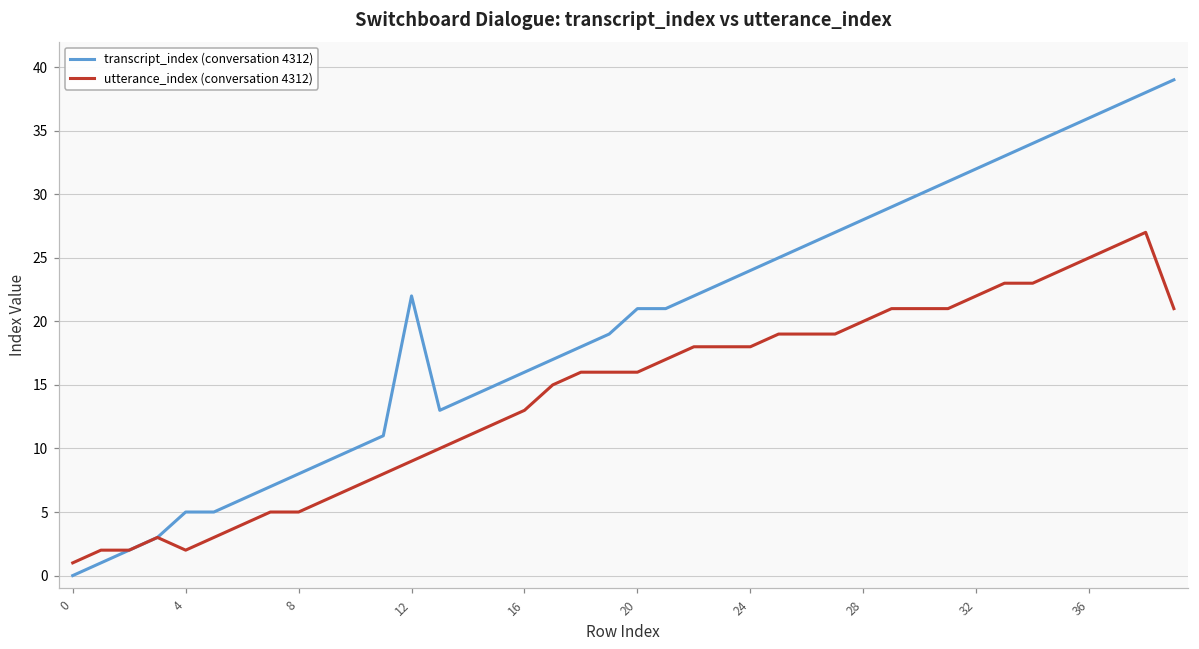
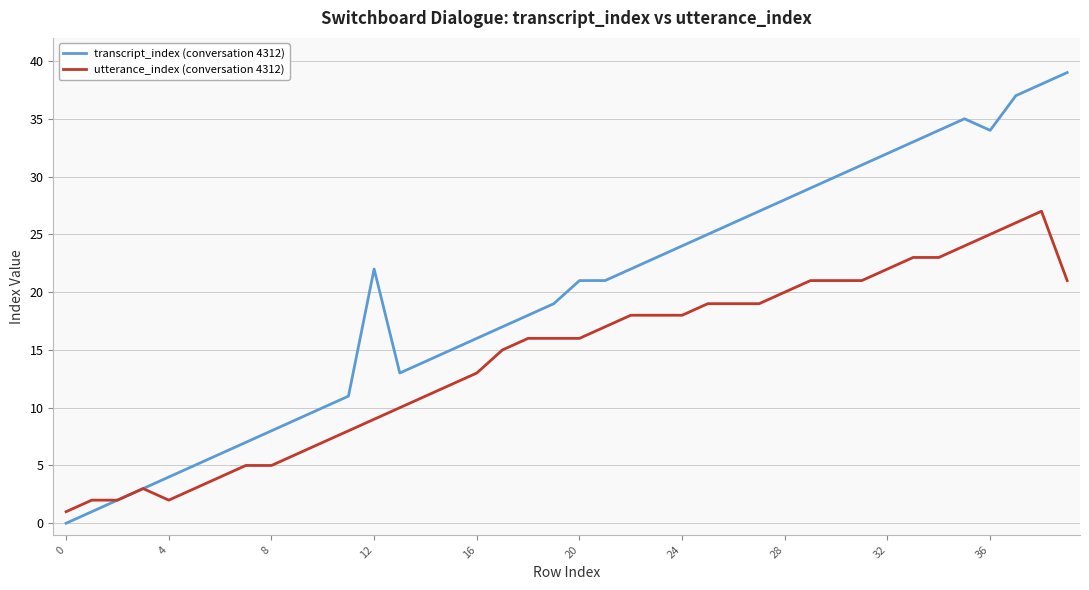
  {
    "transcript_index (conversation 4312)": {
      "0": 0,
-     "4": 5,
+     "4": 4,
      "8": 8,
      "12": 22,
      "16": 16,
      "20": 21,
      "24": 24,
      "28": 28,
      "32": 32,
-     "36": 36
+     "36": 34
    },
    "utterance_index (conversation 4312)": {
      "0": 1,
      "4": 2,
      "8": 5,
      "12": 9,
      "16": 13,
      "20": 16,
      "24": 18,
      "28": 20,
      "32": 22,
      "36": 25
    }
  }
